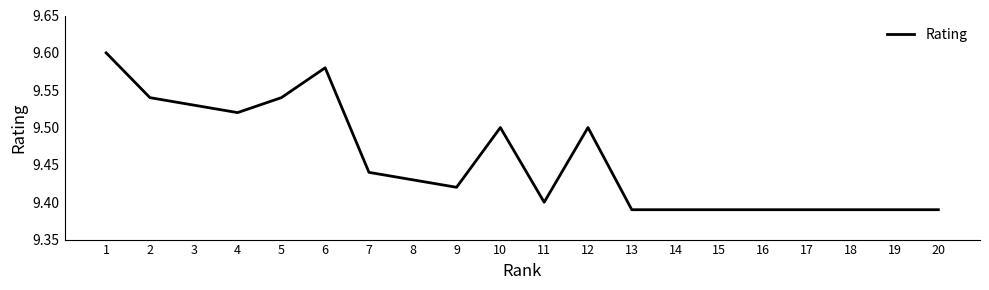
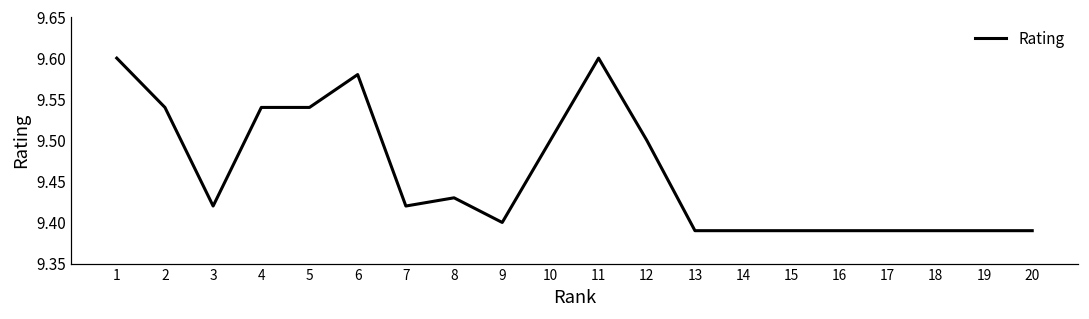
  {
    "1": 9.60,
    "2": 9.54,
-   "3": 9.53,
-   "4": 9.52,
+   "3": 9.42,
+   "4": 9.54,
    "5": 9.54,
    "6": 9.58,
-   "7": 9.44,
+   "7": 9.42,
    "8": 9.43,
-   "9": 9.42,
+   "9": 9.40,
    "10": 9.50,
-   "11": 9.4,
+   "11": 9.6,
    "12": 9.50,
    "13": 9.39,
    "14": 9.39,
    "15": 9.39,
    "16": 9.39,
    "17": 9.39,
    "18": 9.39,
    "19": 9.39,
    "20": 9.39
  }
